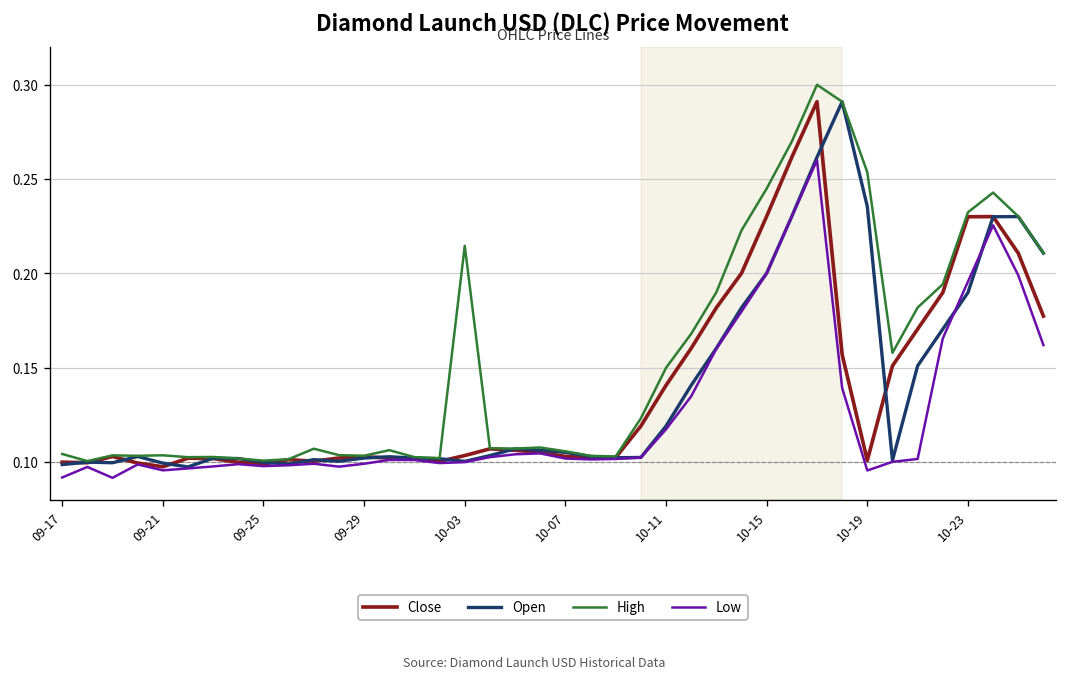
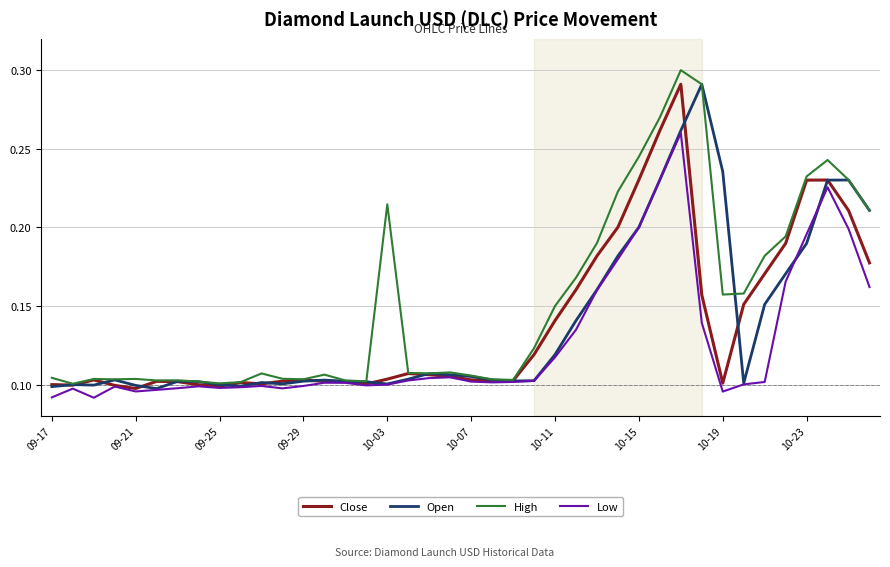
  {
    "Close": {
      "09-21": 0.097,
      "10-03": 0.103,
      "10-11": 0.141,
      "10-15": 0.230,
      "10-19": 0.101,
      "10-23": 0.230
    },
    "Open": {
      "09-21": 0.099,
      "10-11": 0.119,
      "10-19": 0.235,
      "10-23": 0.190
    },
    "High": {
      "09-17": 0.104,
      "09-21": 0.104,
      "10-03": 0.215,
      "10-11": 0.150,
      "10-15": 0.245,
-     "10-19": 0.254,
+     "10-19": 0.157,
      "10-23": 0.232
    },
    "Low": {
      "09-17": 0.092,
      "09-21": 0.096,
      "09-29": 0.099,
      "10-11": 0.117,
      "10-19": 0.096,
      "10-23": 0.196
    }
  }
